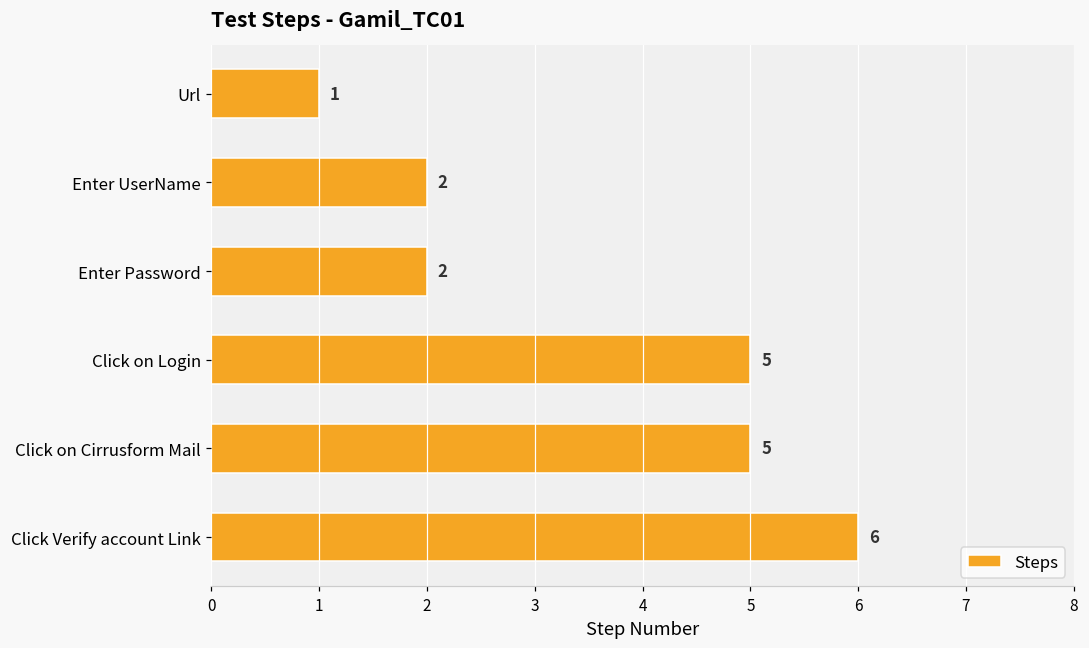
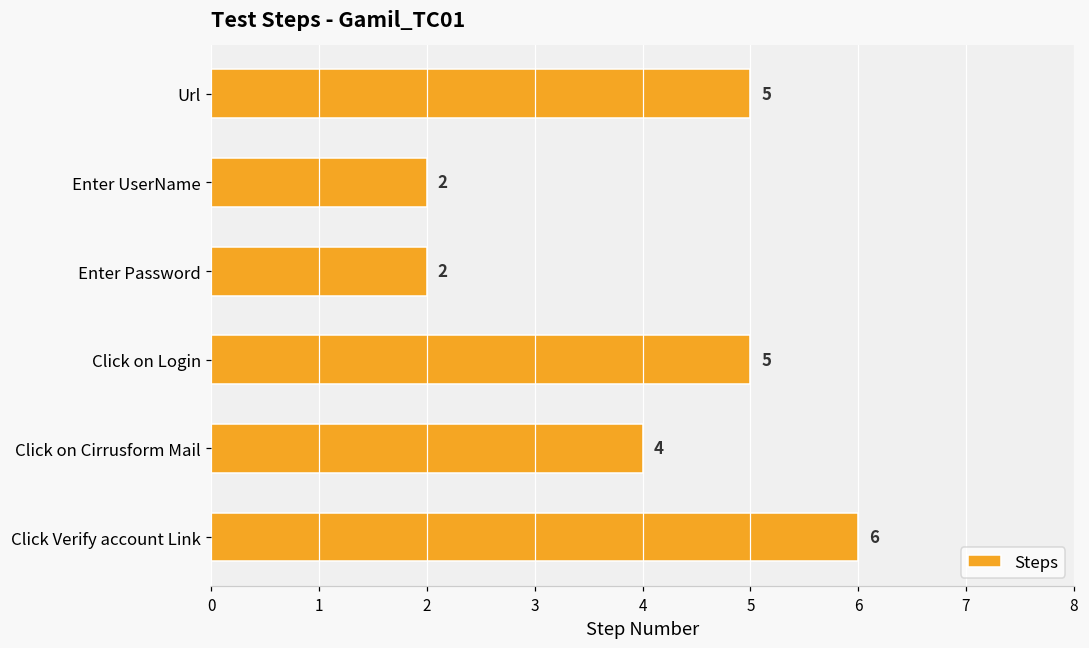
  {
-   "Url": 1,
+   "Url": 5,
    "Enter UserName": 2,
    "Enter Password": 2,
    "Click on Login": 5,
-   "Click on Cirrusform Mail": 5,
+   "Click on Cirrusform Mail": 4,
    "Click Verify account Link": 6
  }
